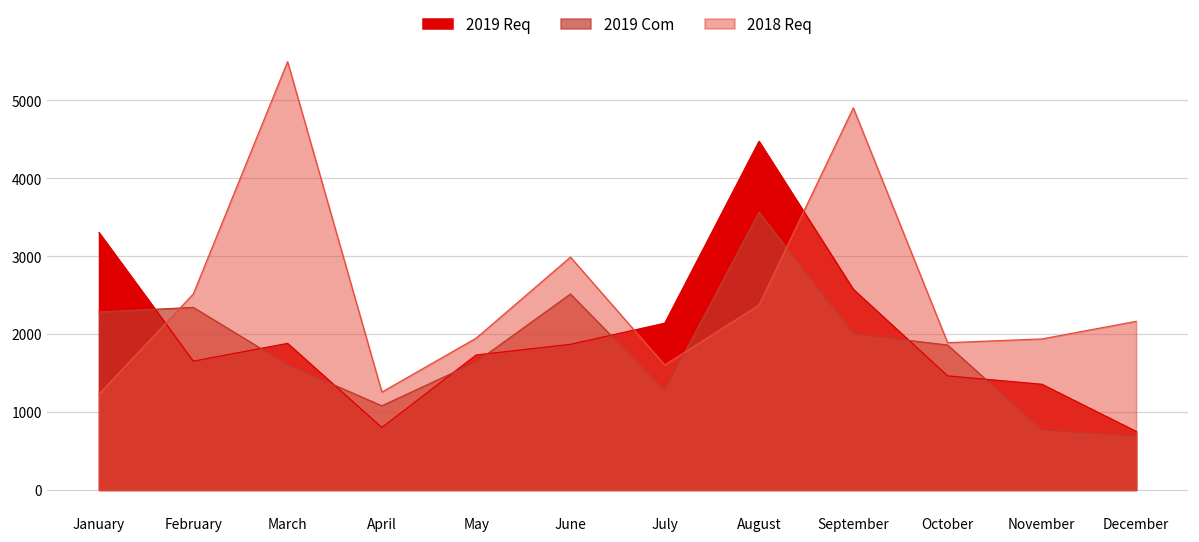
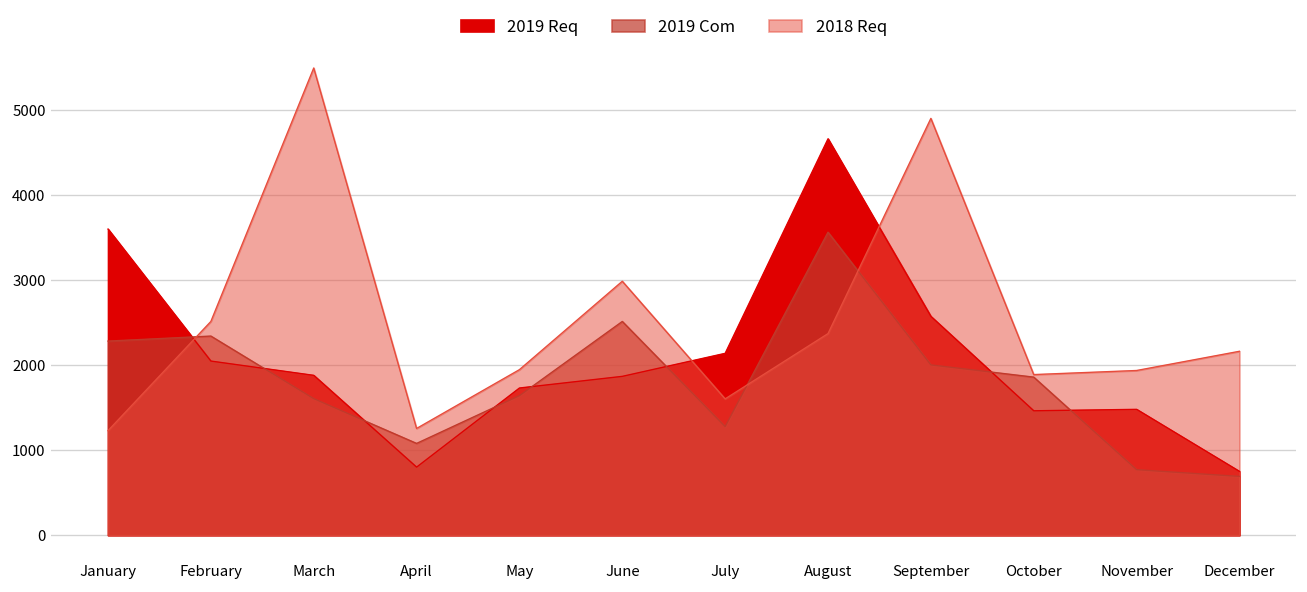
  {
    "2019 Req": {
-     "January": 3300,
-     "February": 1700,
+     "January": 3600,
+     "February": 2000,
      "March": 1900,
      "April": 800,
      "May": 1700,
      "June": 1900,
      "July": 2100,
-     "August": 4500,
+     "August": 4700,
      "September": 2600,
      "October": 1500,
-     "November": 1400,
+     "November": 1500,
      "December": 800
    }
  }
